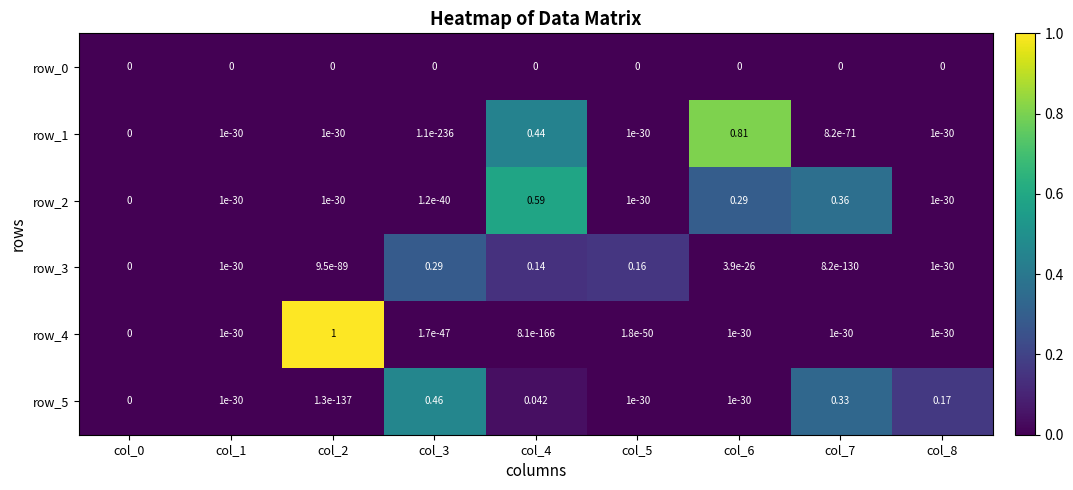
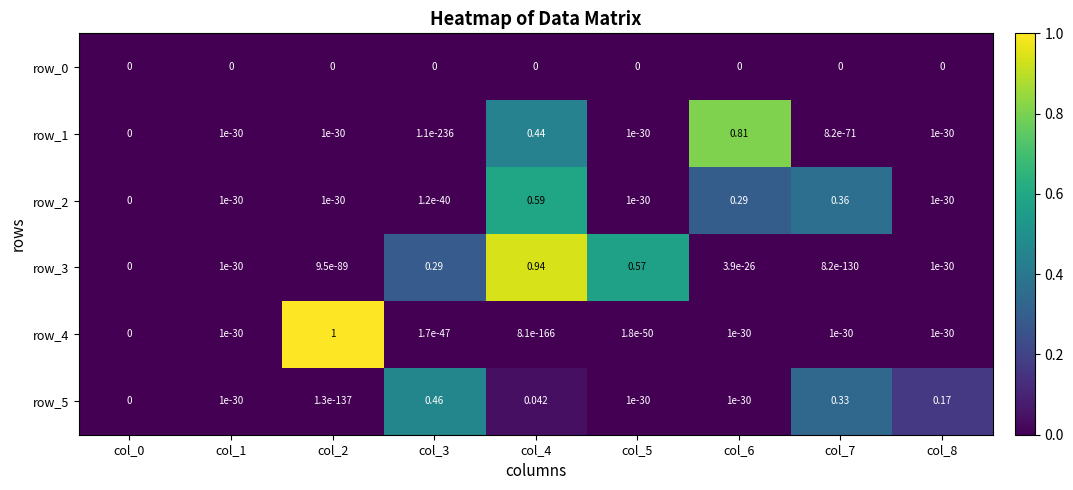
  {
    "row_0": {
      "col_0": "0",
      "col_1": "0",
      "col_2": "0",
      "col_3": "0",
      "col_4": "0",
      "col_5": "0",
      "col_6": "0",
      "col_7": "0",
      "col_8": "0"
    },
    "row_1": {
      "col_0": "0",
      "col_1": "1e-30",
      "col_2": "1e-30",
      "col_3": "1.1e-236",
      "col_4": "0.44",
      "col_5": "1e-30",
      "col_6": "0.81",
      "col_7": "8.2e-71",
      "col_8": "1e-30"
    },
    "row_2": {
      "col_0": "0",
      "col_1": "1e-30",
      "col_2": "1e-30",
      "col_3": "1.2e-40",
      "col_4": "0.59",
      "col_5": "1e-30",
      "col_6": "0.29",
      "col_7": "0.36",
      "col_8": "1e-30"
    },
    "row_3": {
      "col_0": "0",
      "col_1": "1e-30",
      "col_2": "9.5e-89",
      "col_3": "0.29",
-     "col_4": "0.14",
-     "col_5": "0.16",
+     "col_4": "0.94",
+     "col_5": "0.57",
      "col_6": "3.9e-26",
      "col_7": "8.2e-130",
      "col_8": "1e-30"
    },
    "row_4": {
      "col_0": "0",
      "col_1": "1e-30",
      "col_2": "1",
      "col_3": "1.7e-47",
      "col_4": "8.1e-166",
      "col_5": "1.8e-50",
      "col_6": "1e-30",
      "col_7": "1e-30",
      "col_8": "1e-30"
    },
    "row_5": {
      "col_0": "0",
      "col_1": "1e-30",
      "col_2": "1.3e-137",
      "col_3": "0.46",
      "col_4": "0.042",
      "col_5": "1e-30",
      "col_6": "1e-30",
      "col_7": "0.33",
      "col_8": "0.17"
    }
  }
